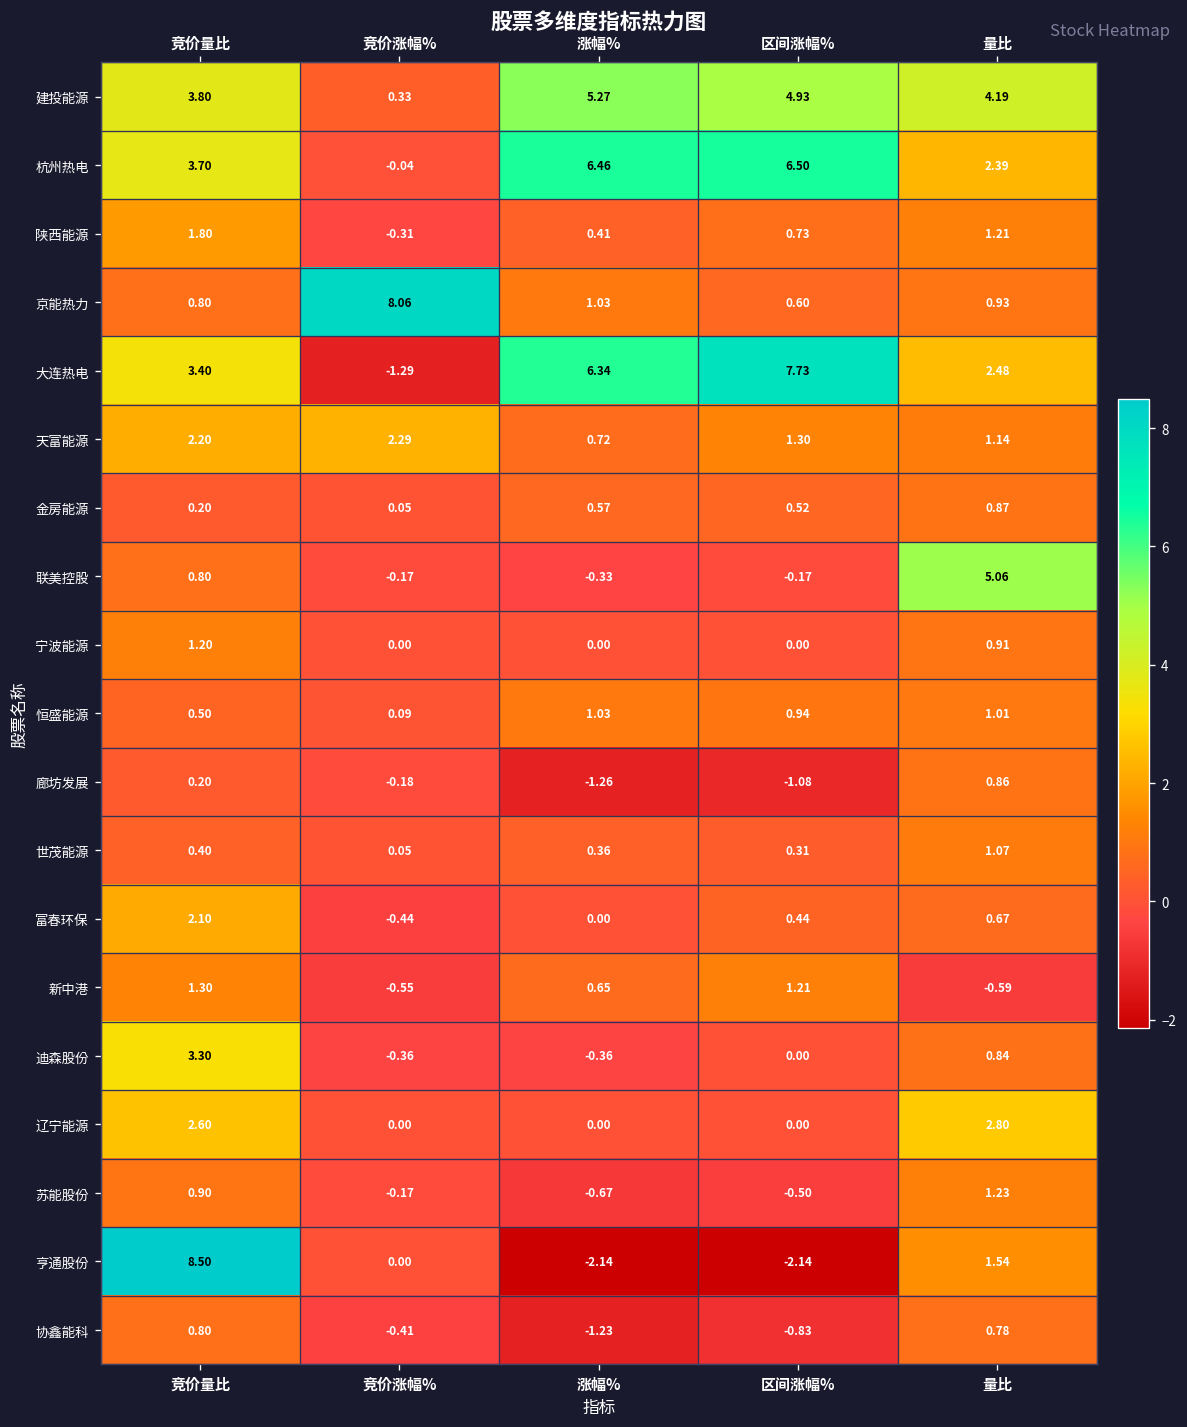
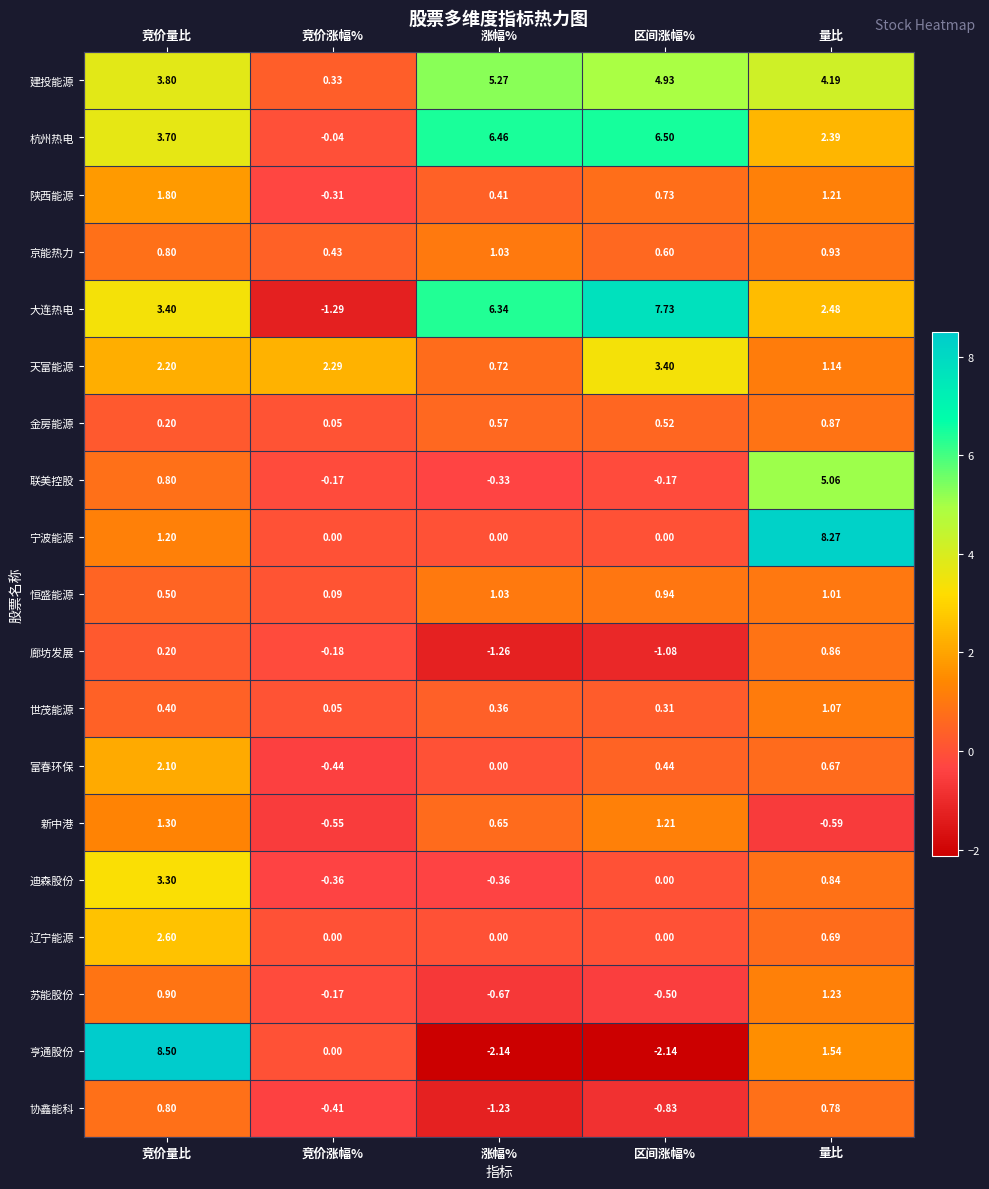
  {
    "建投能源": {
      "竞价量比": 3.80,
      "竞价涨幅%": 0.33,
      "涨幅%": 5.27,
      "区间涨幅%": 4.93,
      "量比": 4.19
    },
    "杭州热电": {
      "竞价量比": 3.70,
      "竞价涨幅%": -0.04,
      "涨幅%": 6.46,
      "区间涨幅%": 6.50,
      "量比": 2.39
    },
    "陕西能源": {
      "竞价量比": 1.80,
      "竞价涨幅%": -0.31,
      "涨幅%": 0.41,
      "区间涨幅%": 0.73,
      "量比": 1.21
    },
    "京能热力": {
      "竞价量比": 0.80,
-     "竞价涨幅%": 8.06,
+     "竞价涨幅%": 0.43,
      "涨幅%": 1.03,
      "区间涨幅%": 0.60,
      "量比": 0.93
    },
    "大连热电": {
      "竞价量比": 3.40,
      "竞价涨幅%": -1.29,
      "涨幅%": 6.34,
      "区间涨幅%": 7.73,
      "量比": 2.48
    },
    "天富能源": {
      "竞价量比": 2.20,
      "竞价涨幅%": 2.29,
      "涨幅%": 0.72,
-     "区间涨幅%": 1.30,
+     "区间涨幅%": 3.40,
      "量比": 1.14
    },
    "金房能源": {
      "竞价量比": 0.20,
      "竞价涨幅%": 0.05,
      "涨幅%": 0.57,
      "区间涨幅%": 0.52,
      "量比": 0.87
    },
    "联美控股": {
      "竞价量比": 0.80,
      "竞价涨幅%": -0.17,
      "涨幅%": -0.33,
      "区间涨幅%": -0.17,
      "量比": 5.06
    },
    "宁波能源": {
      "竞价量比": 1.20,
      "竞价涨幅%": 0.00,
      "涨幅%": 0.00,
      "区间涨幅%": 0.00,
-     "量比": 0.91
+     "量比": 8.27
    },
    "恒盛能源": {
      "竞价量比": 0.50,
      "竞价涨幅%": 0.09,
      "涨幅%": 1.03,
      "区间涨幅%": 0.94,
      "量比": 1.01
    },
    "廊坊发展": {
      "竞价量比": 0.20,
      "竞价涨幅%": -0.18,
      "涨幅%": -1.26,
      "区间涨幅%": -1.08,
      "量比": 0.86
    },
    "世茂能源": {
      "竞价量比": 0.40,
      "竞价涨幅%": 0.05,
      "涨幅%": 0.36,
      "区间涨幅%": 0.31,
      "量比": 1.07
    },
    "富春环保": {
      "竞价量比": 2.10,
      "竞价涨幅%": -0.44,
      "涨幅%": 0.00,
      "区间涨幅%": 0.44,
      "量比": 0.67
    },
    "新中港": {
      "竞价量比": 1.30,
      "竞价涨幅%": -0.55,
      "涨幅%": 0.65,
      "区间涨幅%": 1.21,
      "量比": -0.59
    },
    "迪森股份": {
      "竞价量比": 3.30,
      "竞价涨幅%": -0.36,
      "涨幅%": -0.36,
      "区间涨幅%": 0.00,
      "量比": 0.84
    },
    "辽宁能源": {
      "竞价量比": 2.60,
      "竞价涨幅%": 0.00,
      "涨幅%": 0.00,
      "区间涨幅%": 0.00,
-     "量比": 2.80
+     "量比": 0.69
    },
    "苏能股份": {
      "竞价量比": 0.90,
      "竞价涨幅%": -0.17,
      "涨幅%": -0.67,
      "区间涨幅%": -0.50,
      "量比": 1.23
    },
    "亨通股份": {
      "竞价量比": 8.50,
      "竞价涨幅%": 0.00,
      "涨幅%": -2.14,
      "区间涨幅%": -2.14,
      "量比": 1.54
    },
    "协鑫能科": {
      "竞价量比": 0.80,
      "竞价涨幅%": -0.41,
      "涨幅%": -1.23,
      "区间涨幅%": -0.83,
      "量比": 0.78
    }
  }
